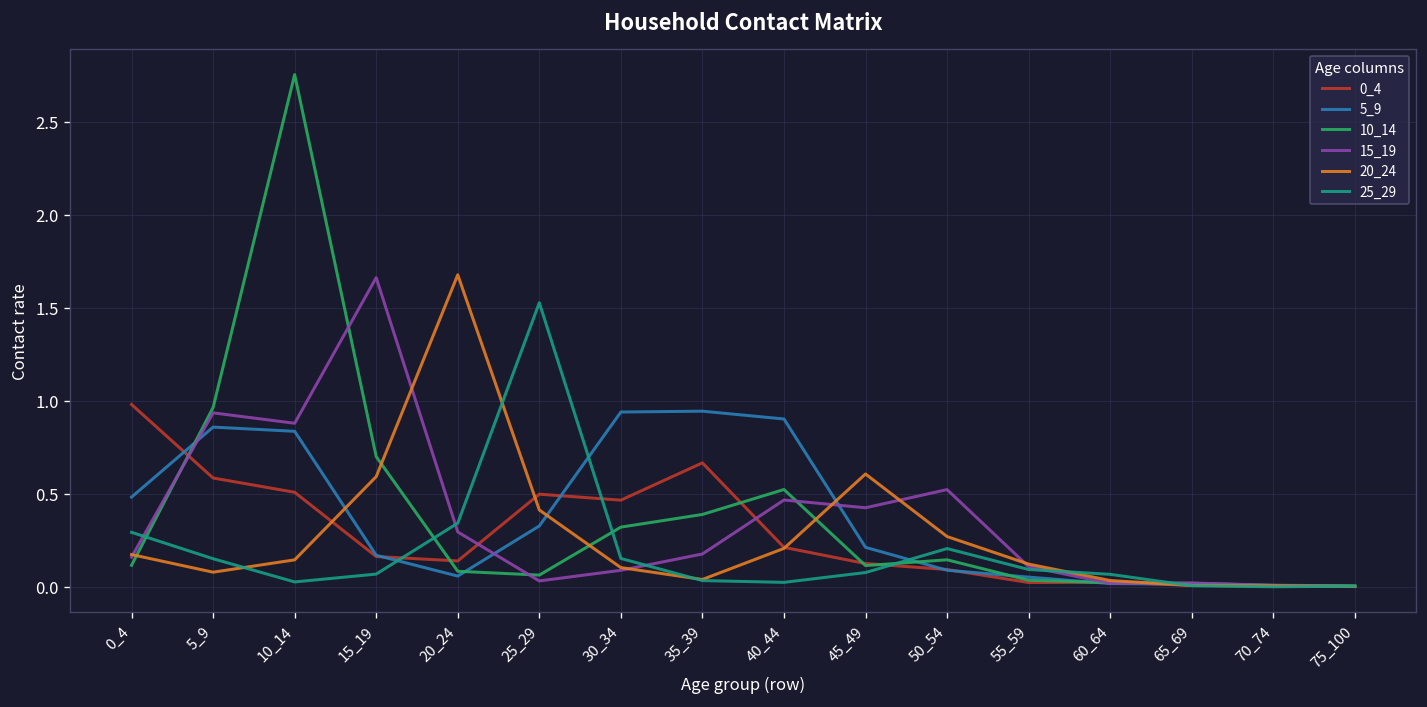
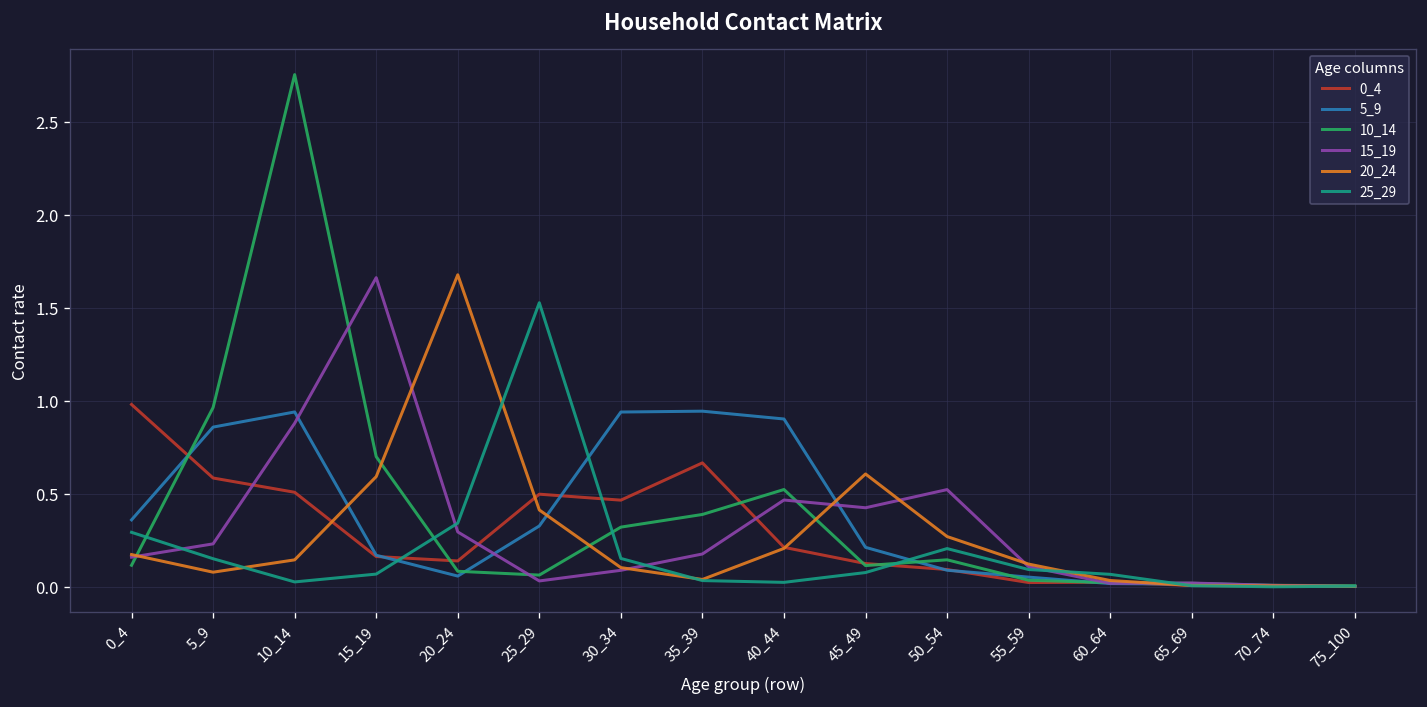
  {
    "0_4": {
      "0_4": 0.98,
      "5_9": 0.59,
      "10_14": 0.51,
      "20_24": 0.14,
      "25_29": 0.50,
      "30_34": 0.47,
      "35_39": 0.67
    },
    "5_9": {
-     "0_4": 0.48,
+     "0_4": 0.36,
      "5_9": 0.86,
-     "10_14": 0.84,
+     "10_14": 0.94,
      "20_24": 0.06,
      "25_29": 0.33,
      "30_34": 0.94,
      "35_39": 0.94,
      "40_44": 0.90,
      "45_49": 0.21,
      "55_59": 0.05
    },
    "15_19": {
-     "5_9": 0.94,
+     "5_9": 0.23,
      "10_14": 0.88,
      "15_19": 1.66,
      "20_24": 0.30,
      "25_29": 0.03,
      "35_39": 0.18,
      "40_44": 0.47,
      "45_49": 0.43,
      "50_54": 0.52
    },
    "20_24": {
      "5_9": 0.08,
      "10_14": 0.15,
      "15_19": 0.59,
      "20_24": 1.68,
      "25_29": 0.41,
      "45_49": 0.61,
      "50_54": 0.27
    }
  }
